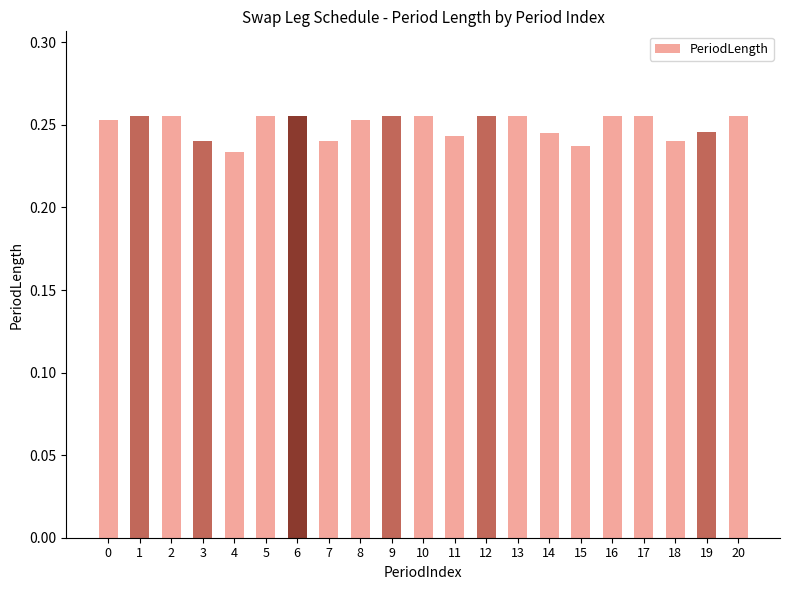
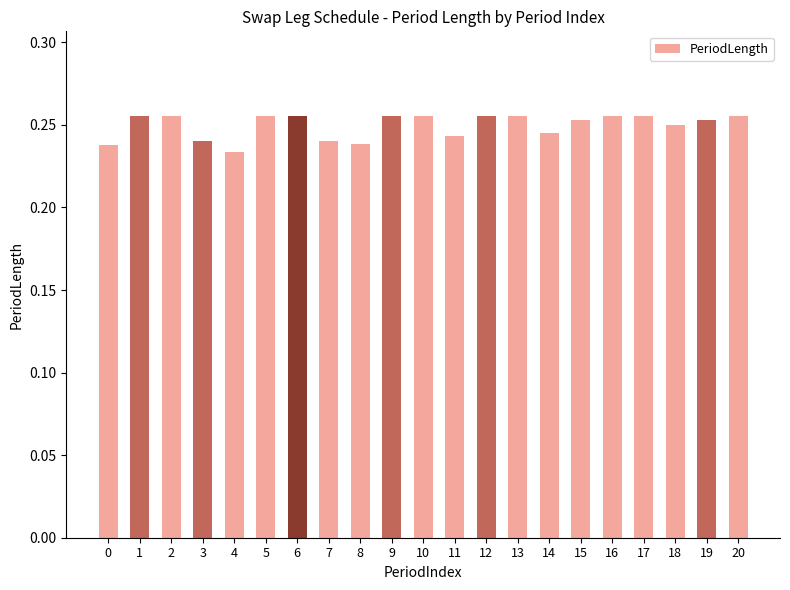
  {
-   "0": 0.253,
+   "0": 0.238,
    "1": 0.256,
    "2": 0.256,
    "3": 0.240,
    "4": 0.233,
    "5": 0.256,
    "6": 0.256,
    "7": 0.240,
-   "8": 0.253,
+   "8": 0.238,
    "9": 0.256,
    "10": 0.256,
    "11": 0.243,
    "12": 0.256,
    "13": 0.256,
    "14": 0.245,
-   "15": 0.237,
+   "15": 0.253,
    "16": 0.256,
    "17": 0.256,
-   "18": 0.24,
-   "19": 0.246,
+   "18": 0.25,
+   "19": 0.253,
    "20": 0.256
  }
